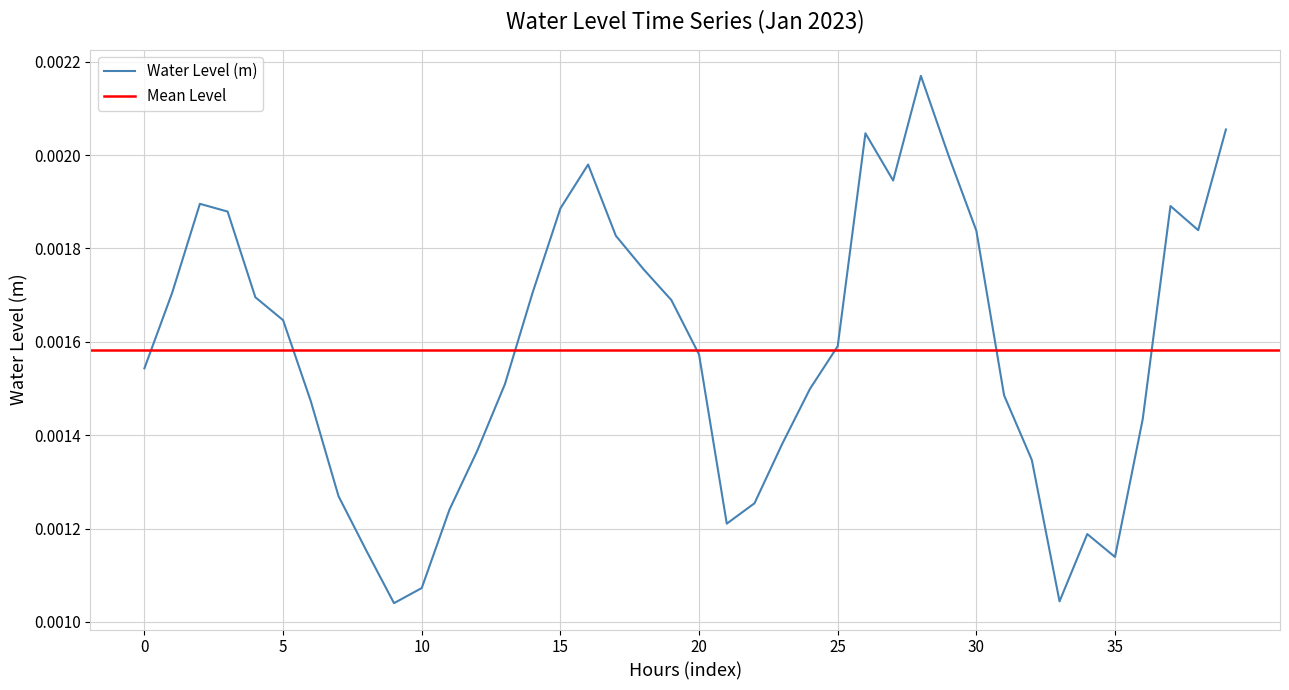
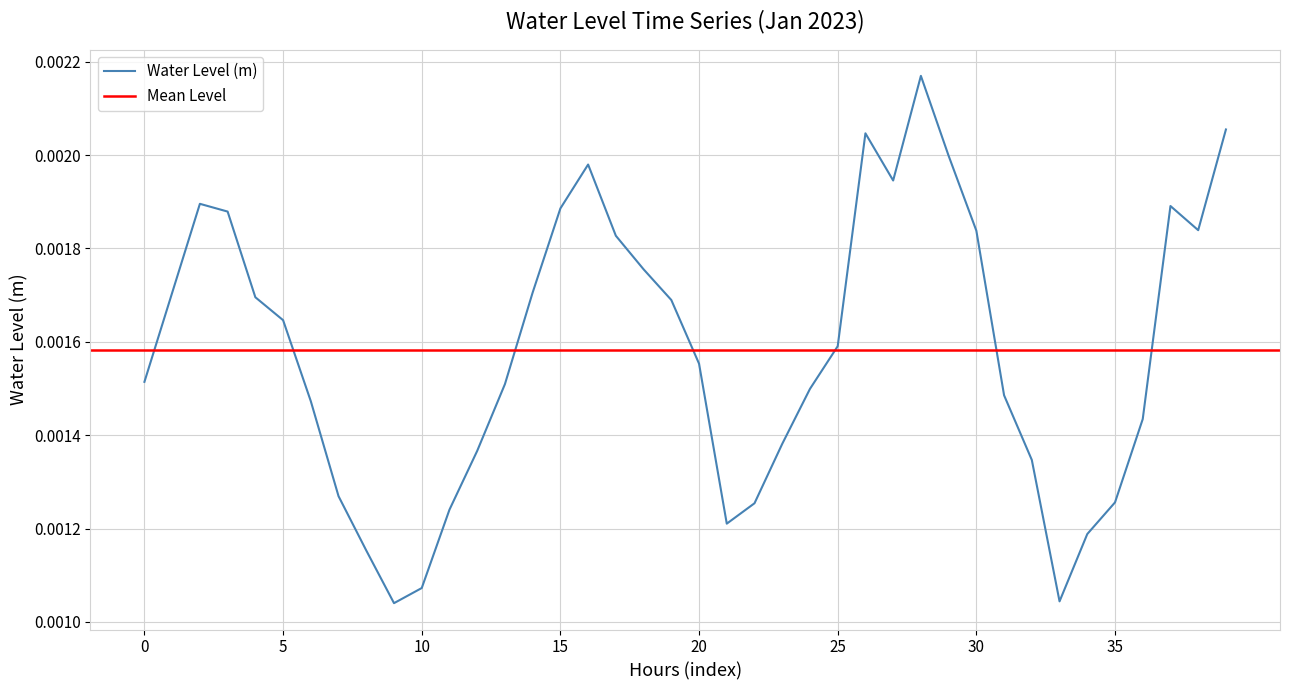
  {
-   "0": 0.00154,
+   "0": 0.00151,
    "5": 0.00165,
    "10": 0.00107,
    "15": 0.00189,
-   "20": 0.00157,
+   "20": 0.00155,
    "25": 0.00159,
    "30": 0.00184,
-   "35": 0.00114
+   "35": 0.00126
  }
